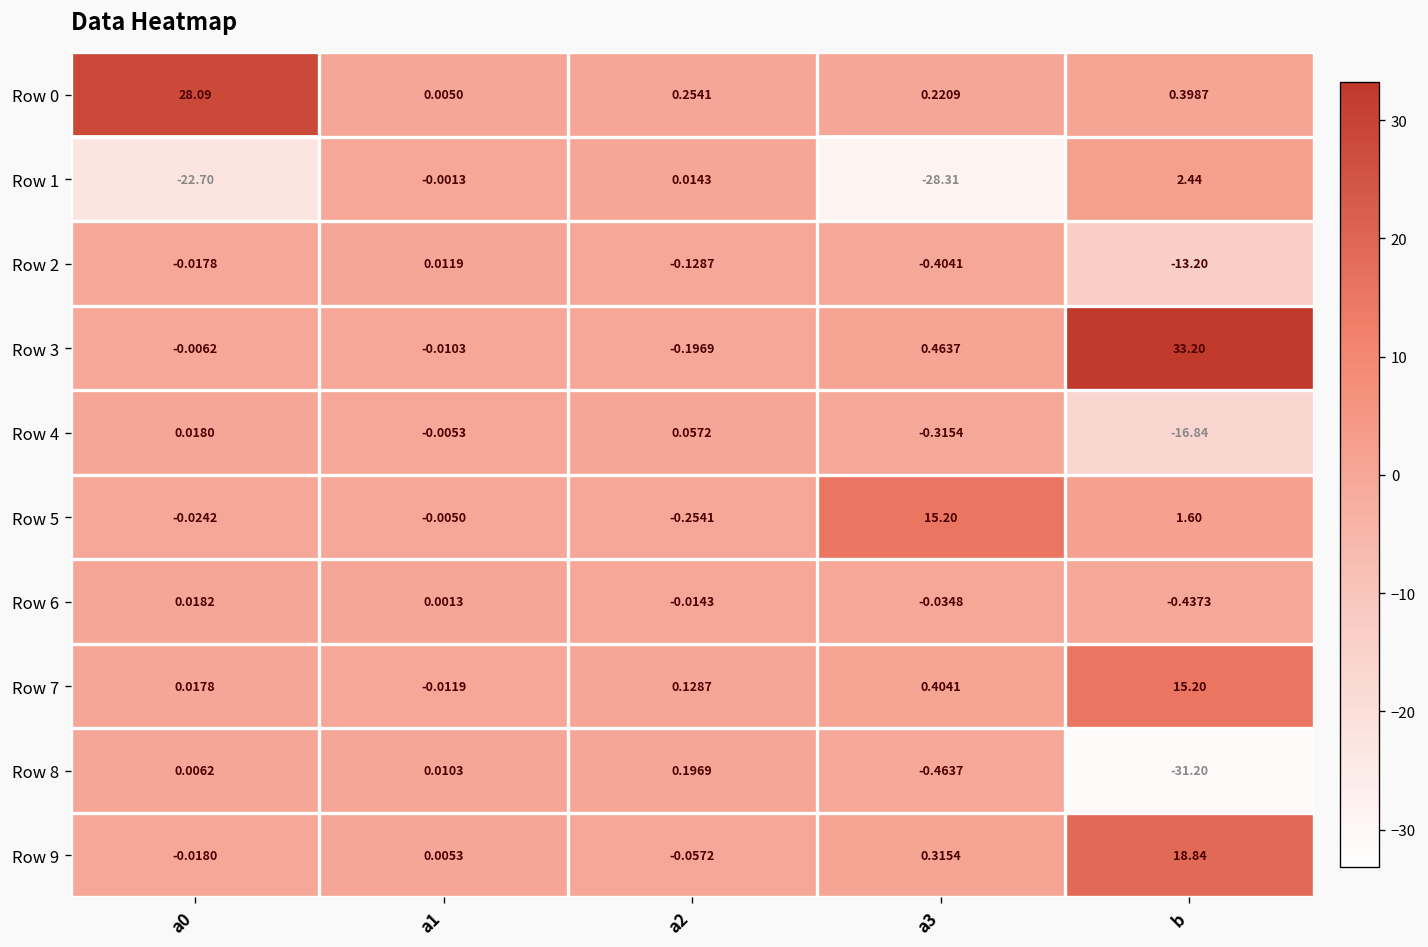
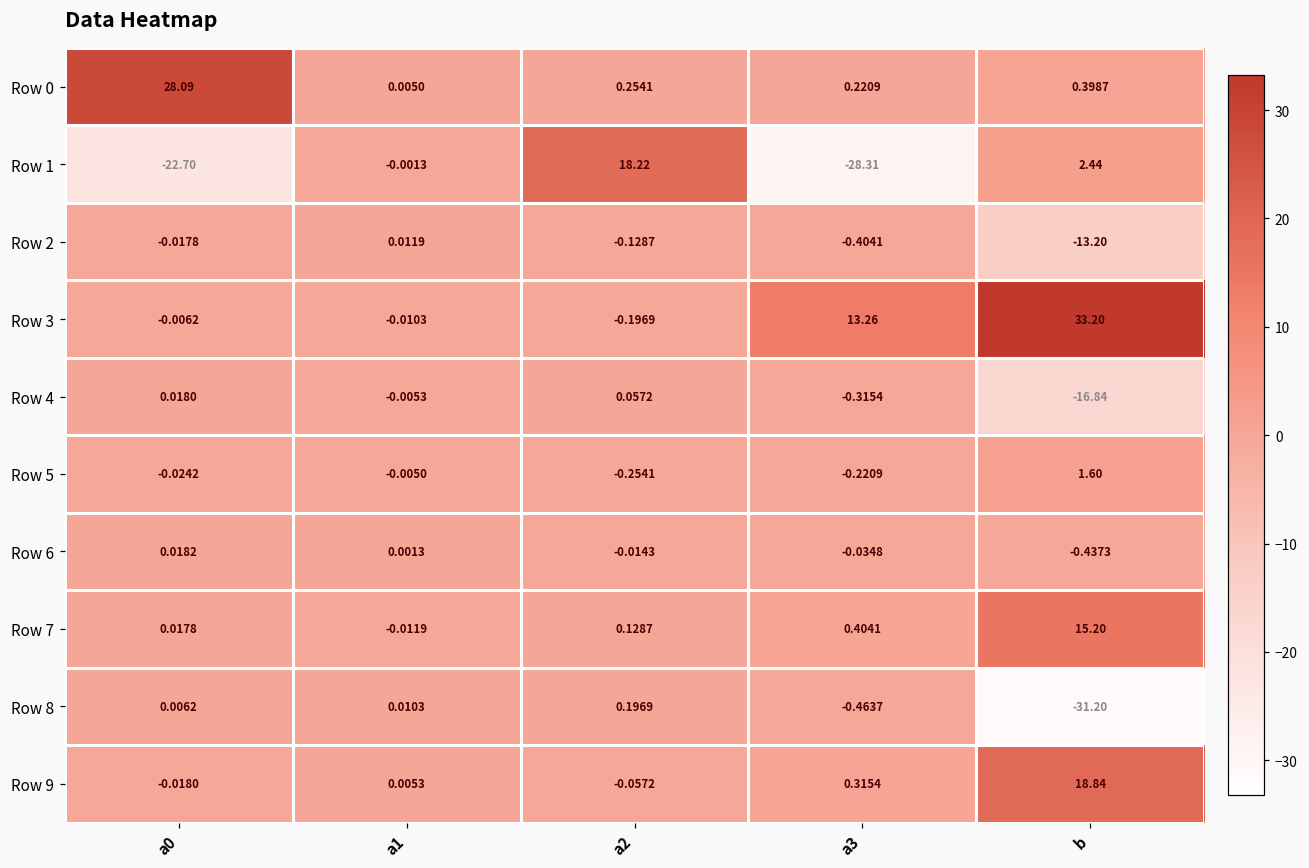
  {
    "Row 0": {
      "a0": 28.09,
      "a1": 0.0050,
      "a2": 0.2541,
      "a3": 0.2209,
      "b": 0.3987
    },
    "Row 1": {
      "a0": -22.70,
      "a1": -0.0013,
-     "a2": 0.0143,
+     "a2": 18.22,
      "a3": -28.31,
      "b": 2.44
    },
    "Row 2": {
      "a0": -0.0178,
      "a1": 0.0119,
      "a2": -0.1287,
      "a3": -0.4041,
      "b": -13.20
    },
    "Row 3": {
      "a0": -0.0062,
      "a1": -0.0103,
      "a2": -0.1969,
-     "a3": 0.4637,
+     "a3": 13.26,
      "b": 33.20
    },
    "Row 4": {
      "a0": 0.0180,
      "a1": -0.0053,
      "a2": 0.0572,
      "a3": -0.3154,
      "b": -16.84
    },
    "Row 5": {
      "a0": -0.0242,
      "a1": -0.0050,
      "a2": -0.2541,
-     "a3": 15.20,
+     "a3": -0.2209,
      "b": 1.60
    },
    "Row 6": {
      "a0": 0.0182,
      "a1": 0.0013,
      "a2": -0.0143,
      "a3": -0.0348,
      "b": -0.4373
    },
    "Row 7": {
      "a0": 0.0178,
      "a1": -0.0119,
      "a2": 0.1287,
      "a3": 0.4041,
      "b": 15.20
    },
    "Row 8": {
      "a0": 0.0062,
      "a1": 0.0103,
      "a2": 0.1969,
      "a3": -0.4637,
      "b": -31.20
    },
    "Row 9": {
      "a0": -0.0180,
      "a1": 0.0053,
      "a2": -0.0572,
      "a3": 0.3154,
      "b": 18.84
    }
  }
